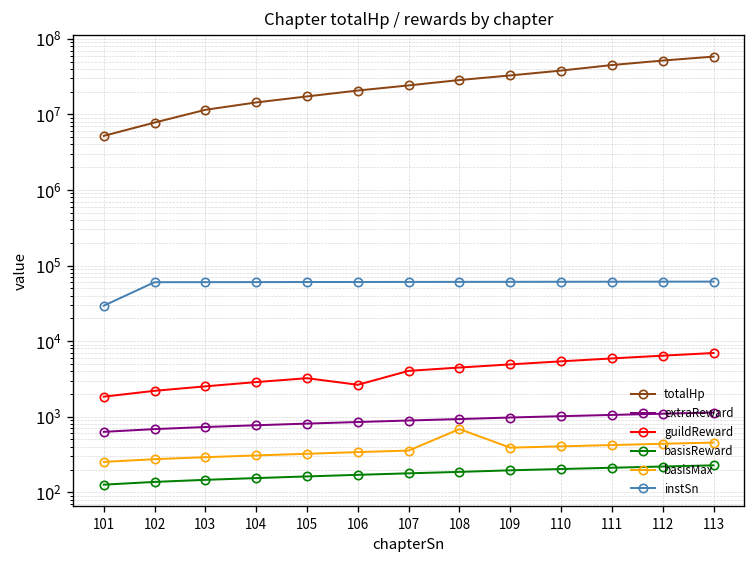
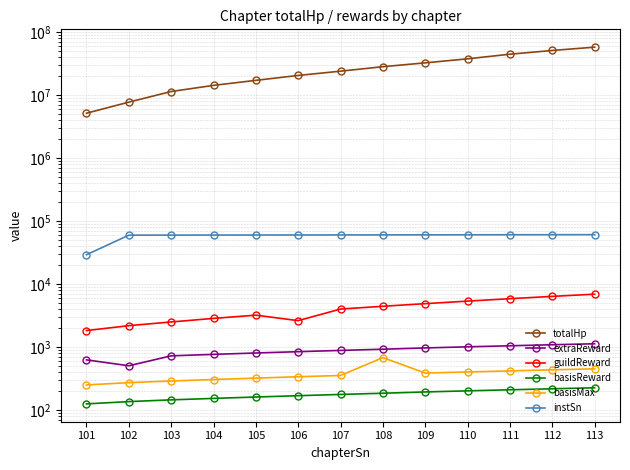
  {
    "totalHp": {
      "101": 5000000,
      "102": 8000000,
      "103": 12000000,
      "104": 14000000,
      "105": 17000000,
      "106": 21000000,
      "107": 24000000,
      "108": 30000000,
      "109": 30000000,
      "110": 40000000,
      "111": 50000000,
      "112": 50000000,
      "113": 60000000
    },
    "extraReward": {
      "101": 600,
-     "102": 700,
+     "102": 500,
      "103": 700,
      "104": 800,
      "105": 800,
      "106": 900,
      "107": 900,
      "108": 900,
      "109": 1000,
      "110": 1000,
      "111": 1100,
      "112": 1100,
      "113": 1100
    },
    "guildReward": {
      "101": 1800,
      "102": 2200,
      "103": 2500,
      "104": 3000,
      "105": 3000,
      "106": 2600,
      "107": 4000,
      "108": 4000,
      "109": 5000,
      "110": 5000,
      "111": 6000,
      "112": 6000,
      "113": 7000
    },
    "basisReward": {
      "101": 130,
      "102": 140,
      "103": 150,
      "104": 150,
      "105": 160,
      "106": 170,
      "107": 180,
      "108": 190,
      "109": 200,
      "110": 200,
      "111": 210,
      "112": 220,
      "113": 230
    },
    "basisMax": {
      "101": 250,
      "102": 300,
      "103": 300,
      "104": 300,
      "105": 300,
      "106": 300,
      "107": 400,
      "108": 700,
      "109": 400,
      "110": 400,
      "111": 400,
      "112": 400,
      "113": 500
    },
    "instSn": {
      "101": 30000,
      "102": 60000,
      "103": 60000,
      "104": 60000,
      "105": 60000,
      "106": 60000,
      "107": 60000,
      "108": 60000,
      "109": 60000,
      "110": 60000,
      "111": 60000,
      "112": 60000,
      "113": 60000
    }
  }
